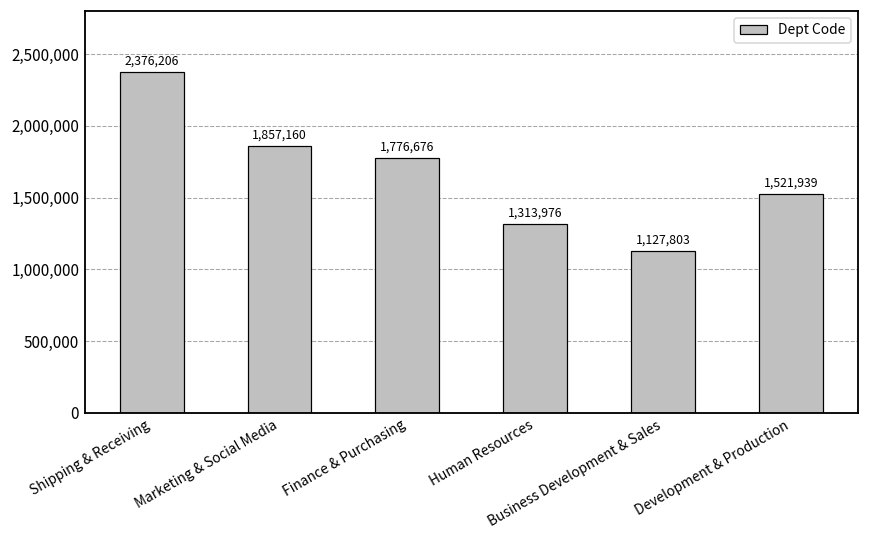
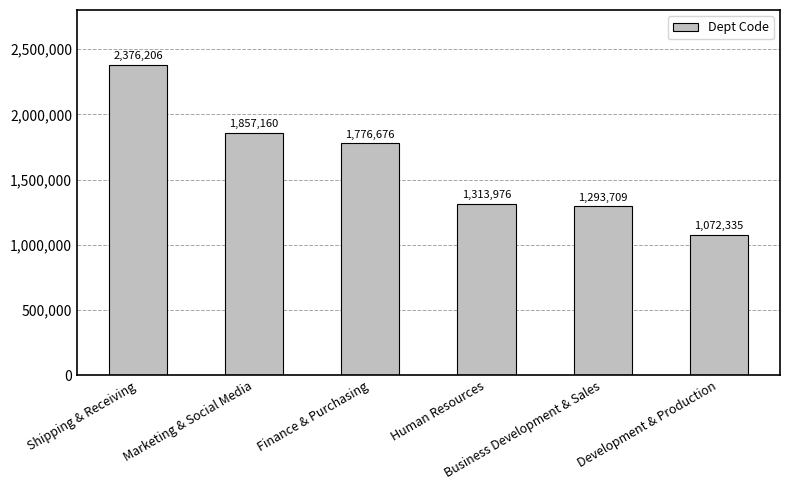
  {
    "Shipping & Receiving": "2,376,206",
    "Marketing & Social Media": "1,857,160",
    "Finance & Purchasing": "1,776,676",
    "Human Resources": "1,313,976",
-   "Business Development & Sales": "1,127,803",
-   "Development & Production": "1,521,939"
+   "Business Development & Sales": "1,293,709",
+   "Development & Production": "1,072,335"
  }
